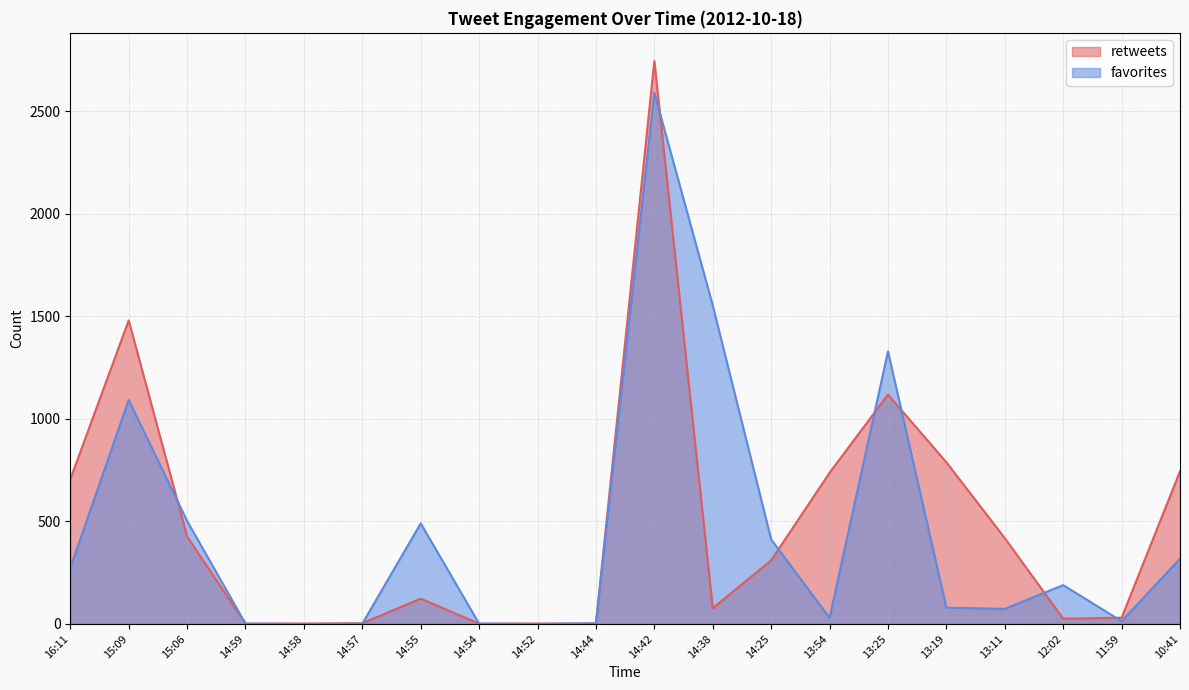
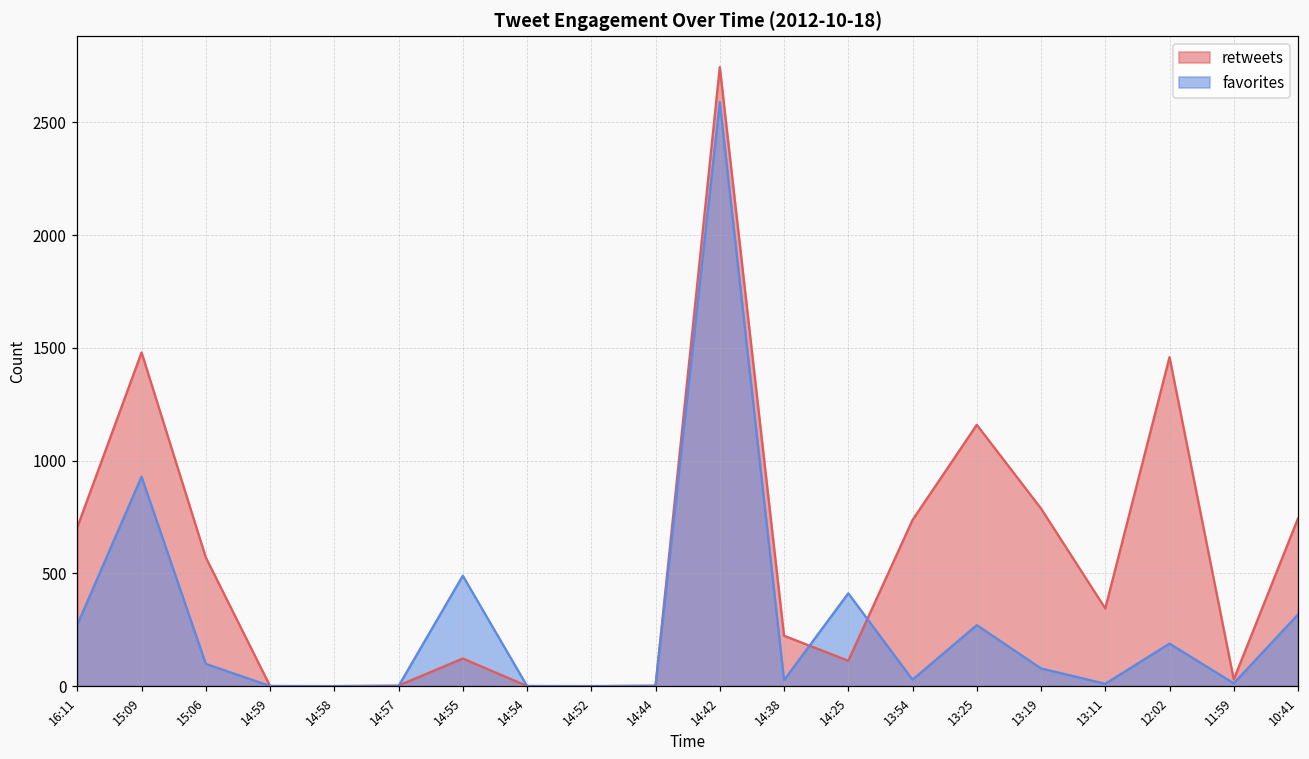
  {
    "retweets": {
      "16:11": 710,
      "15:09": 1480,
-     "15:06": 430,
+     "15:06": 570,
      "14:55": 120,
      "14:42": 2750,
-     "14:38": 80,
-     "14:25": 310,
+     "14:38": 220,
+     "14:25": 110,
      "13:54": 740,
-     "13:25": 1120,
+     "13:25": 1160,
      "13:19": 790,
-     "13:11": 420,
-     "12:02": 30,
+     "13:11": 350,
+     "12:02": 1460,
      "11:59": 30,
      "10:41": 740
    },
    "favorites": {
      "16:11": 270,
-     "15:09": 1090,
-     "15:06": 500,
+     "15:09": 930,
+     "15:06": 100,
      "14:55": 490,
      "14:42": 2590,
-     "14:38": 1550,
+     "14:38": 30,
      "14:25": 410,
      "13:54": 30,
-     "13:25": 1330,
+     "13:25": 270,
      "13:19": 80,
-     "13:11": 70,
+     "13:11": 10,
      "12:02": 190,
      "11:59": 10,
      "10:41": 320
    }
  }
